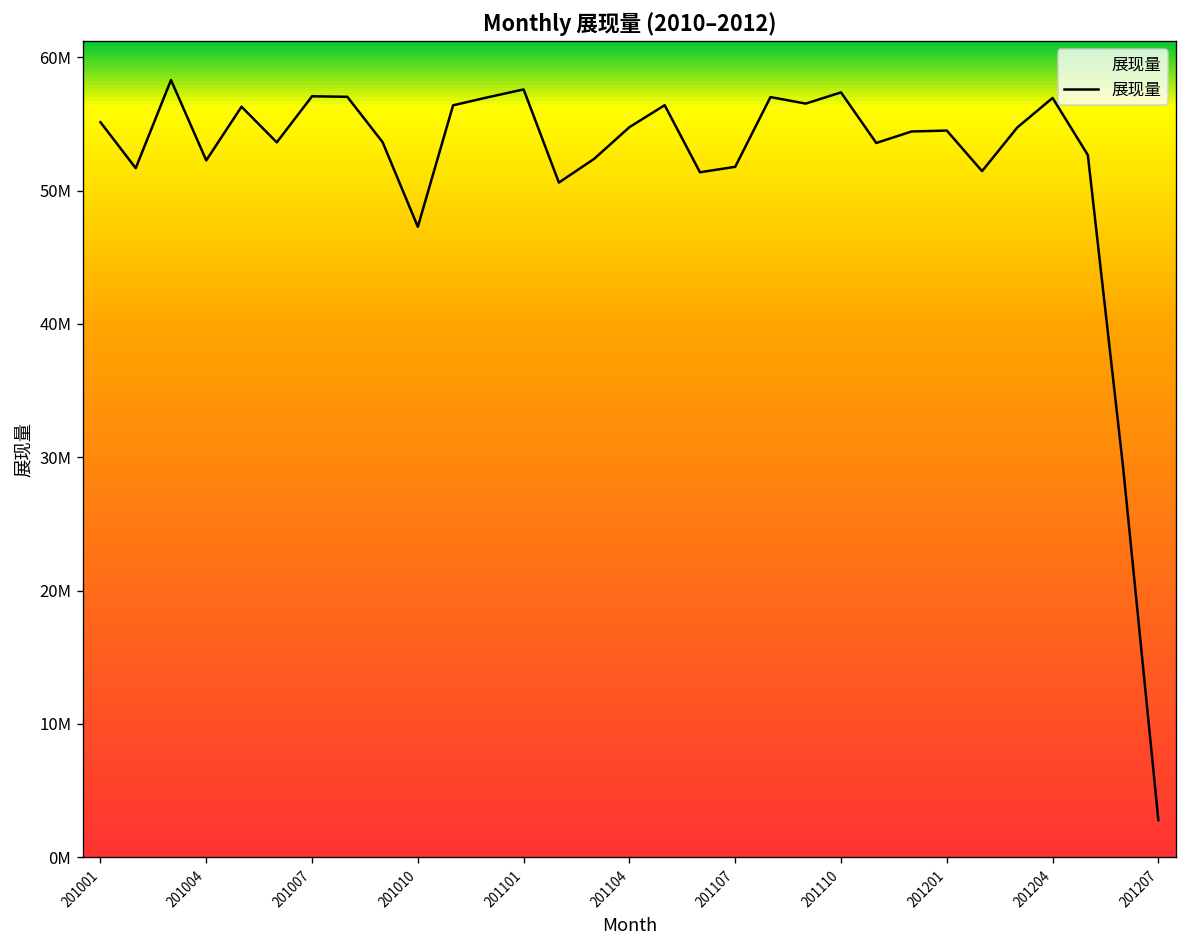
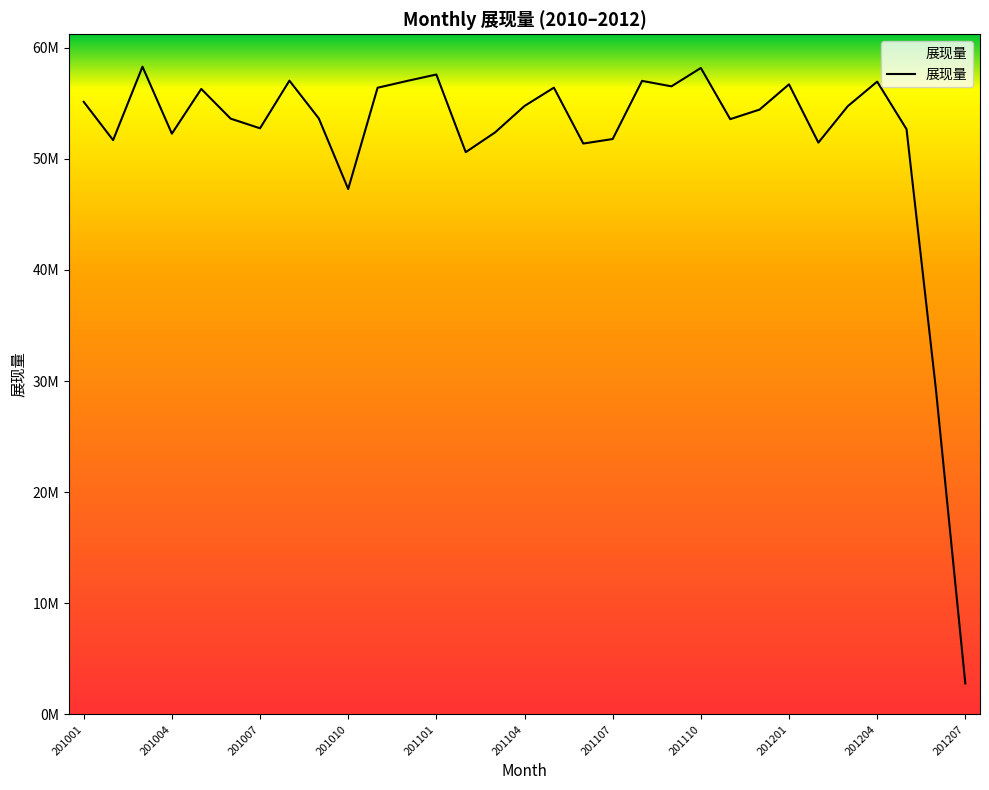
  {
    "201001": 55100000,
    "201004": 52300000,
-   "201007": 57100000,
+   "201007": 52700000,
    "201010": 47300000,
    "201101": 57600000,
    "201104": 54800000,
    "201107": 51800000,
-   "201110": 57400000,
-   "201201": 54500000,
+   "201110": 58200000,
+   "201201": 56700000,
    "201204": 56900000,
    "201207": 2800000
  }
